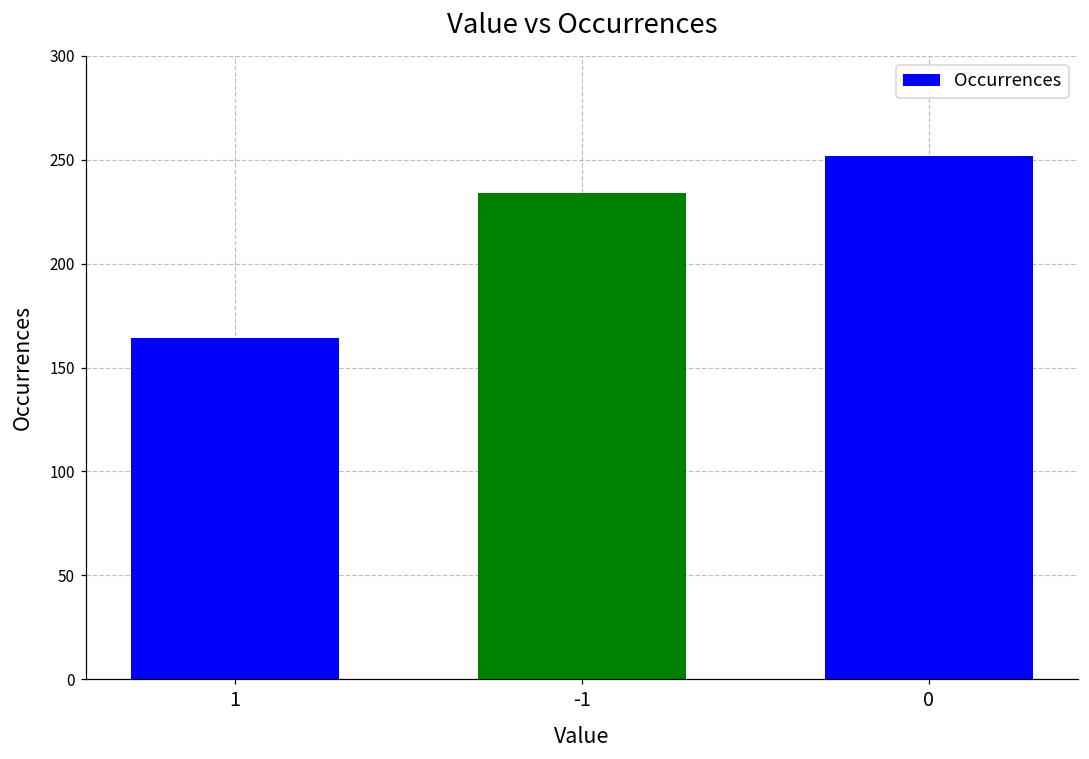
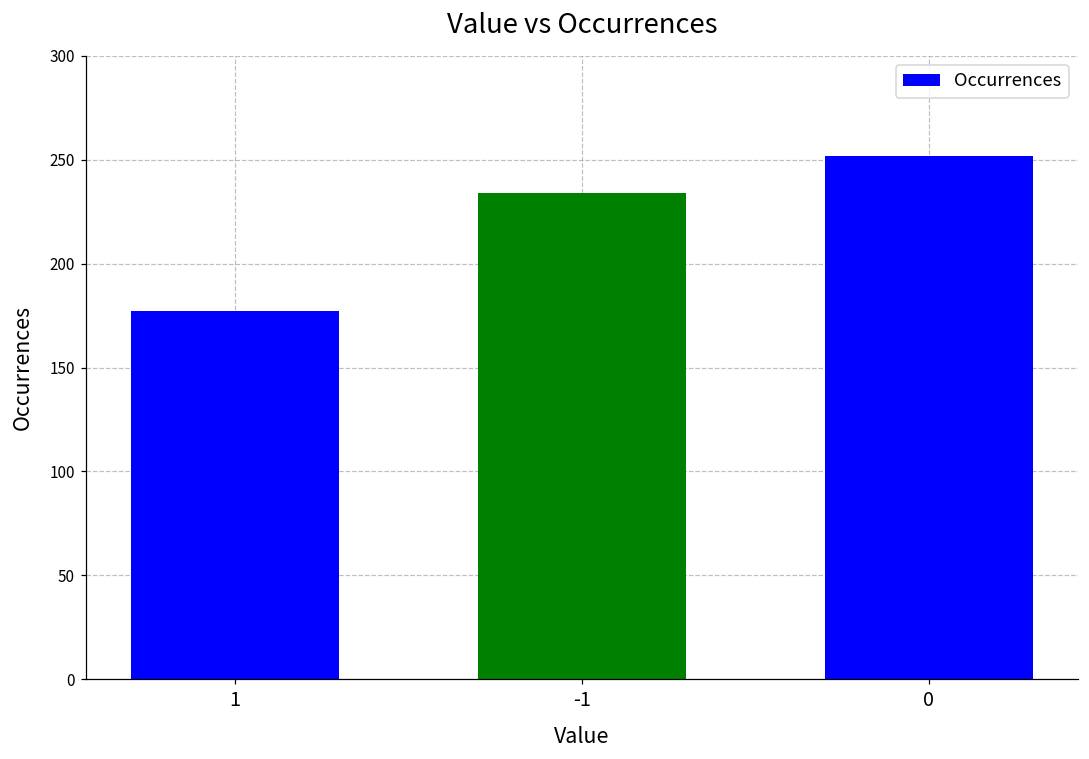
  {
-   "1": 164,
+   "1": 177,
    "-1": 234,
    "0": 252
  }
